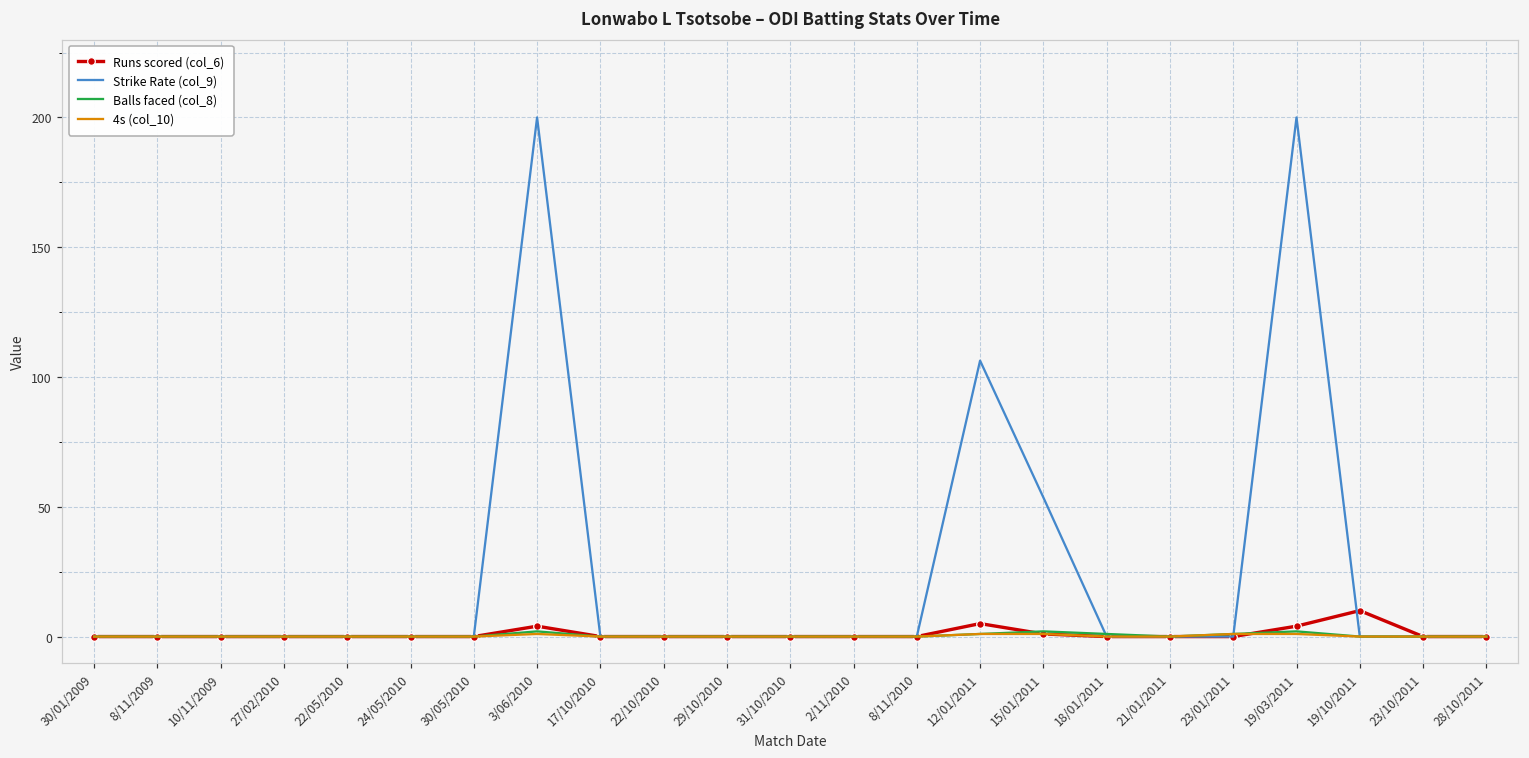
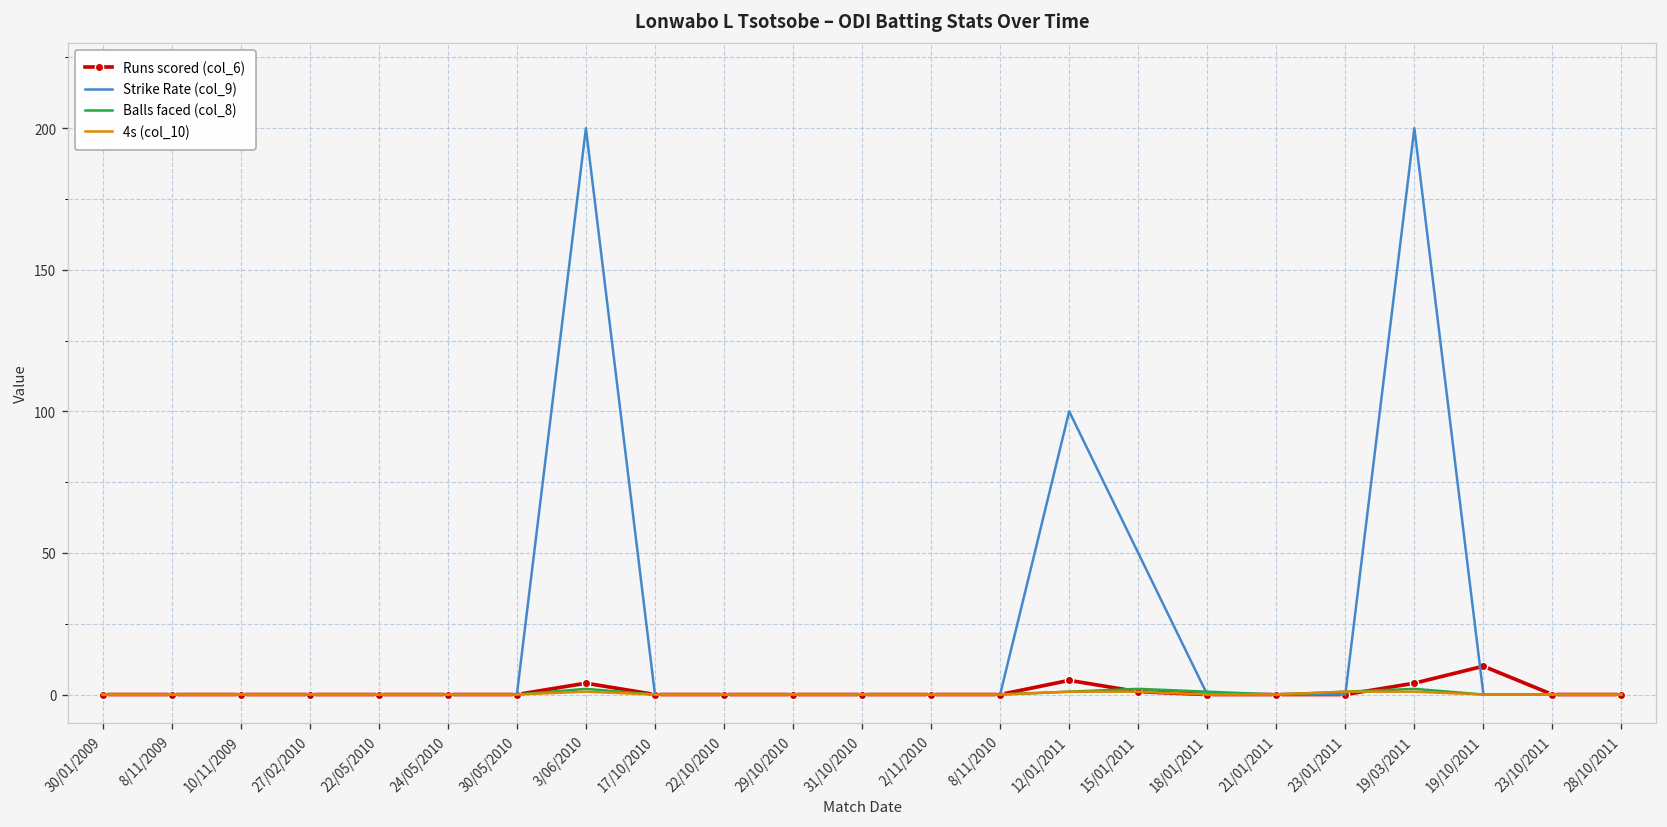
  {
    "Runs scored (col_6)": {
      "3/06/2010": 4,
      "12/01/2011": 5,
      "19/03/2011": 4,
      "19/10/2011": 10
    },
    "Strike Rate (col_9)": {
      "3/06/2010": 200,
-     "12/01/2011": 106,
-     "15/01/2011": 54,
+     "12/01/2011": 100,
+     "15/01/2011": 50,
      "19/03/2011": 200
    }
  }
